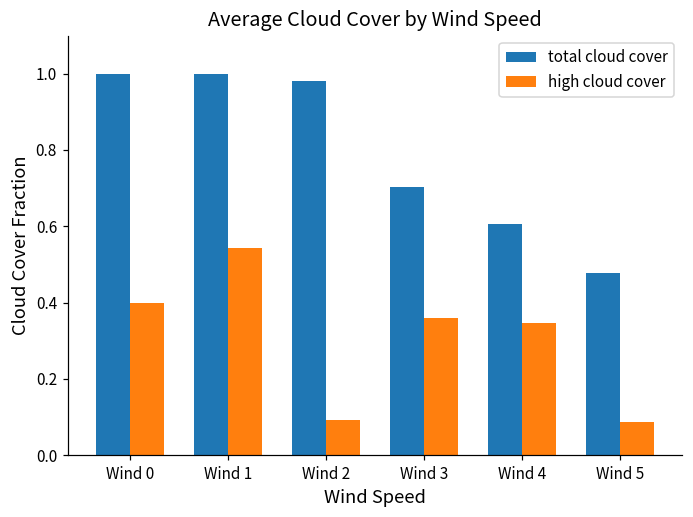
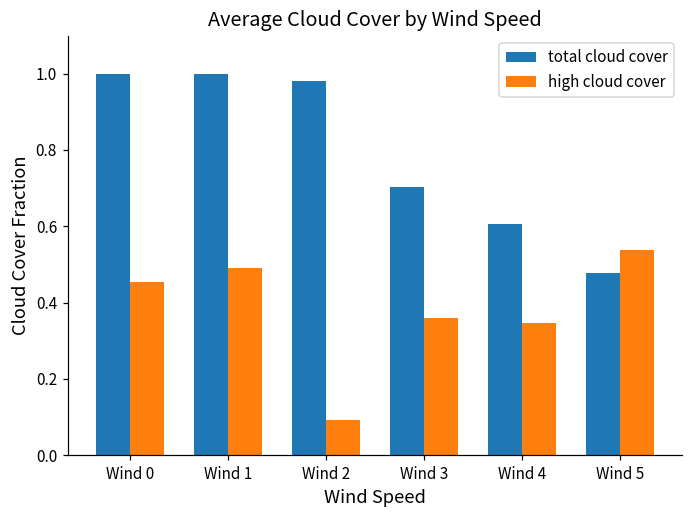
  {
    "total cloud cover": {
      "Wind 0": 1.00,
      "Wind 1": 1.00,
      "Wind 2": 0.98,
      "Wind 3": 0.70,
      "Wind 4": 0.60,
      "Wind 5": 0.48
    },
    "high cloud cover": {
-     "Wind 0": 0.40,
-     "Wind 1": 0.54,
+     "Wind 0": 0.45,
+     "Wind 1": 0.49,
      "Wind 2": 0.09,
      "Wind 3": 0.36,
      "Wind 4": 0.35,
-     "Wind 5": 0.09
+     "Wind 5": 0.54
    }
  }
